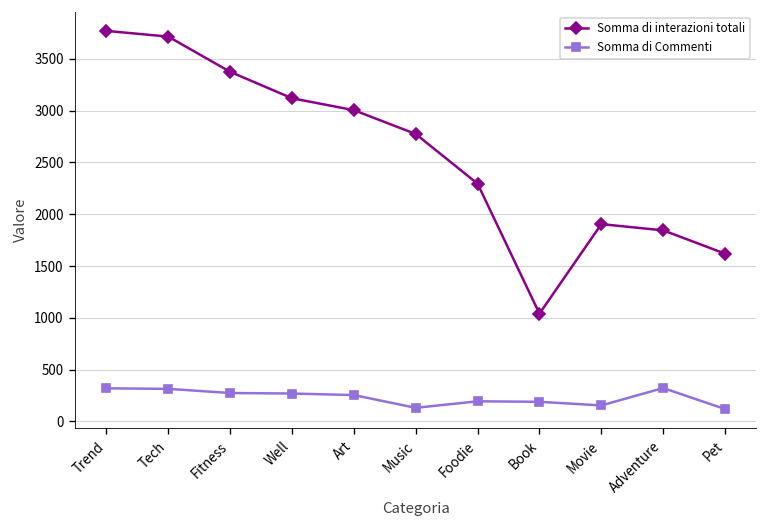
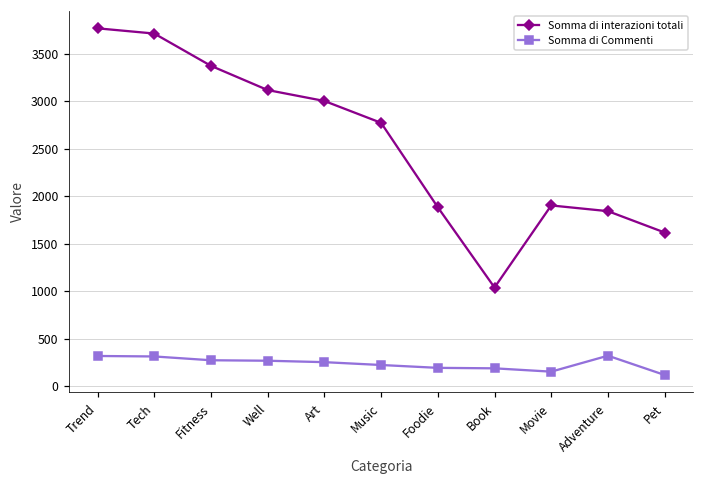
  {
    "Somma di interazioni totali": {
      "Trend": 3800,
      "Tech": 3700,
      "Fitness": 3400,
      "Well": 3100,
      "Art": 3000,
      "Music": 2800,
-     "Foodie": 2300,
+     "Foodie": 1900,
      "Book": 1000,
      "Movie": 1900,
      "Adventure": 1800,
      "Pet": 1600
    },
    "Somma di Commenti": {
      "Trend": 300,
      "Tech": 300,
      "Fitness": 300,
      "Well": 300,
      "Art": 300,
-     "Music": 100,
+     "Music": 200,
      "Foodie": 200,
      "Book": 200,
      "Movie": 200,
      "Adventure": 300,
      "Pet": 100
    }
  }
